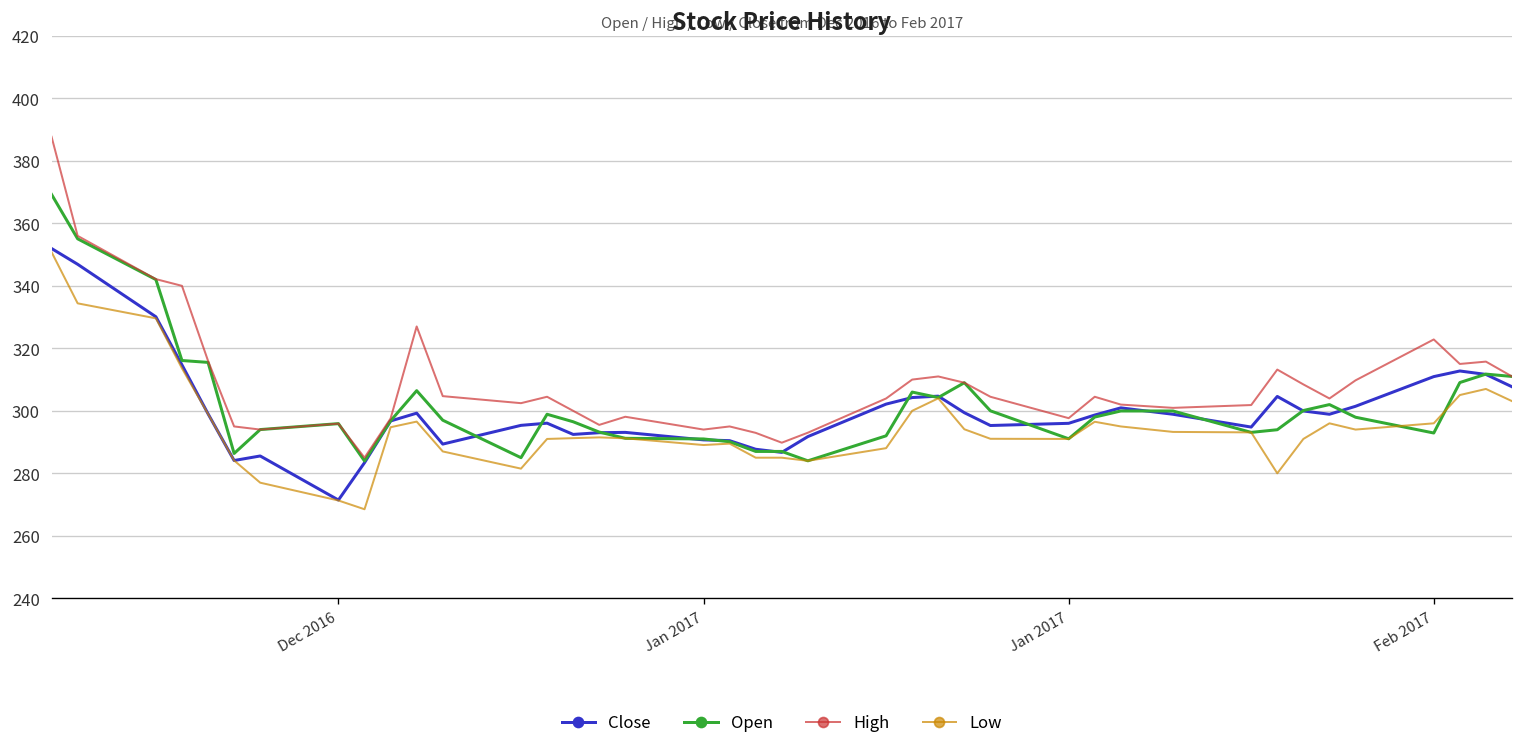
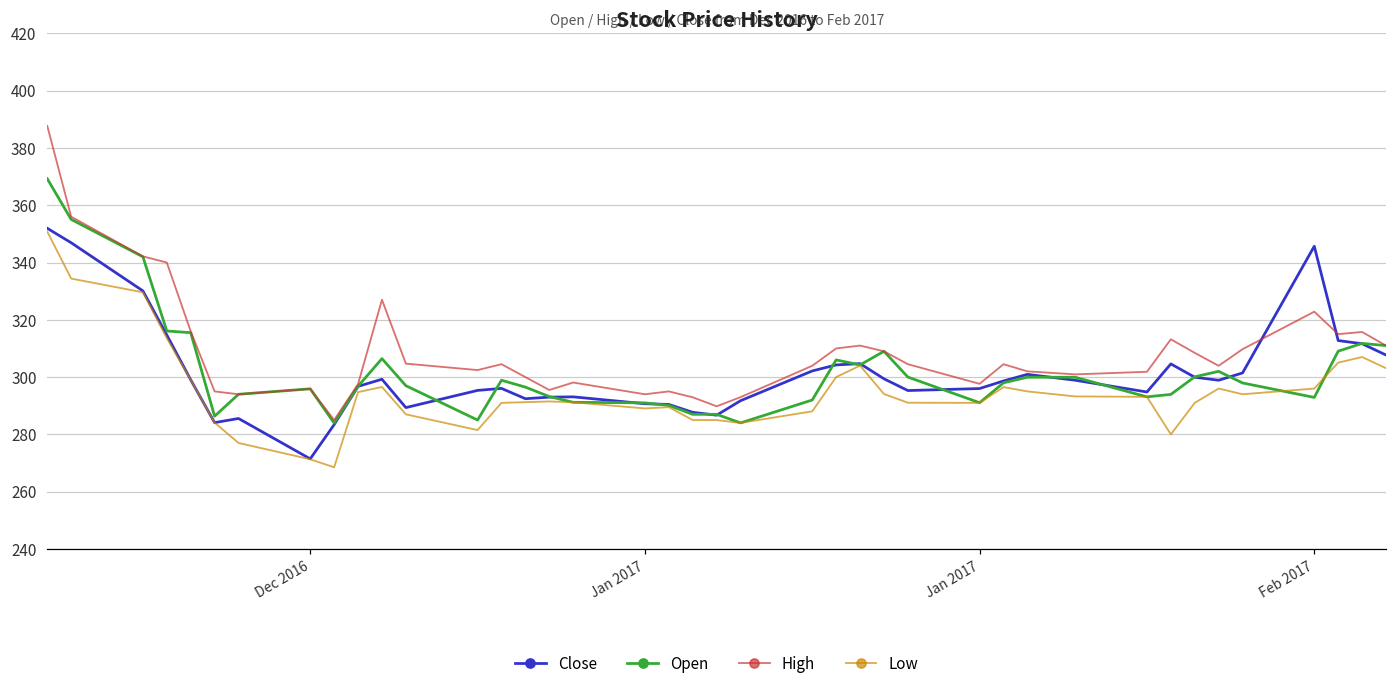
  {
    "Close": {
-     "Feb 2017": 311
+     "Feb 2017": 346
    },
    "Open": {
      "Feb 2017": 293
    },
    "High": {
      "Feb 2017": 323
    },
    "Low": {
      "Feb 2017": 296
    }
  }
